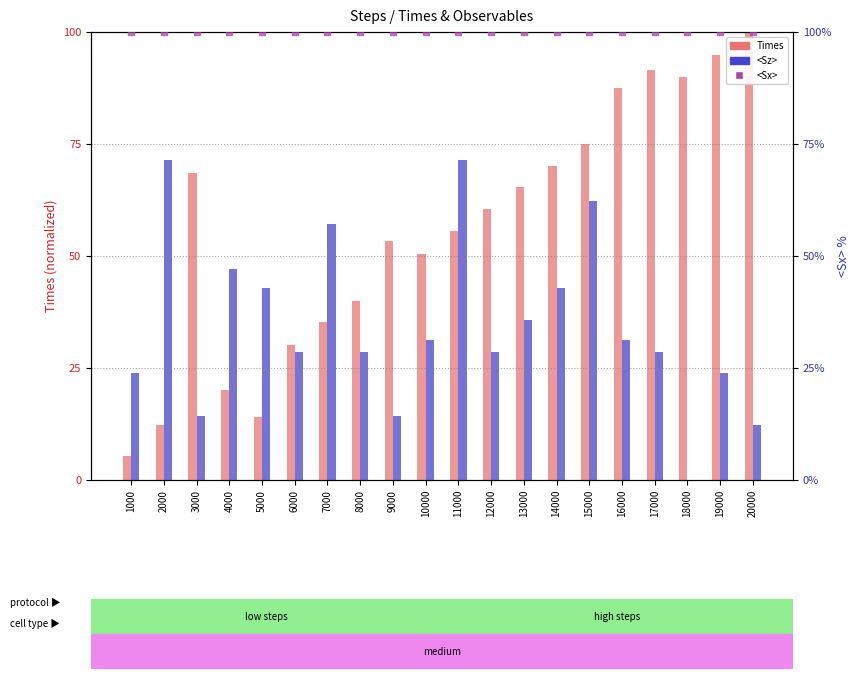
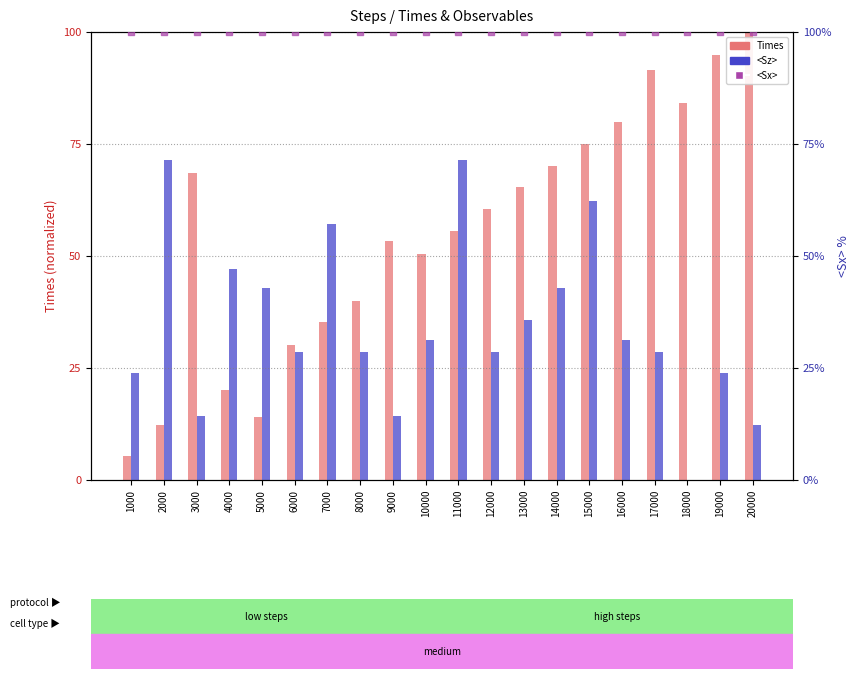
  {
    "Times": {
      "1000": 5,
      "2000": 12,
      "3000": 68,
      "4000": 20,
      "5000": 14,
      "6000": 30,
      "7000": 35,
      "8000": 40,
      "9000": 53,
      "10000": 51,
      "11000": 56,
      "12000": 61,
      "13000": 65,
      "14000": 70,
      "15000": 75,
-     "16000": 88,
+     "16000": 80,
      "17000": 92,
-     "18000": 90,
+     "18000": 84,
      "19000": 95,
      "20000": 100
    },
    "<Sz>": {
      "1000": 24,
      "2000": 71,
      "3000": 14,
      "4000": 47,
      "5000": 43,
      "6000": 29,
      "7000": 57,
      "8000": 29,
      "9000": 14,
      "10000": 31,
      "11000": 71,
      "12000": 29,
      "13000": 36,
      "14000": 43,
      "15000": 62,
      "16000": 31,
      "17000": 29,
      "18000": 0,
      "19000": 24,
      "20000": 12
    }
  }
